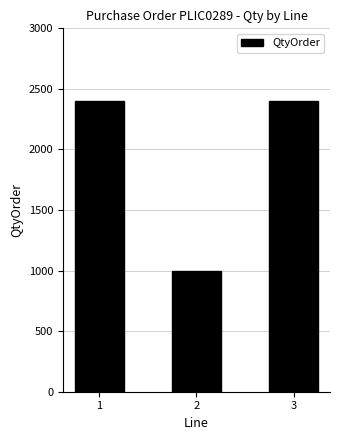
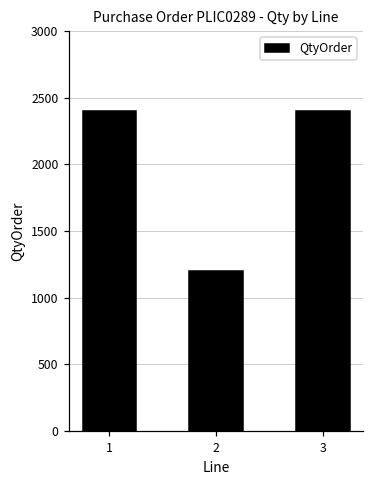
  {
    "1": 2400,
-   "2": 1000,
+   "2": 1200,
    "3": 2400
  }
